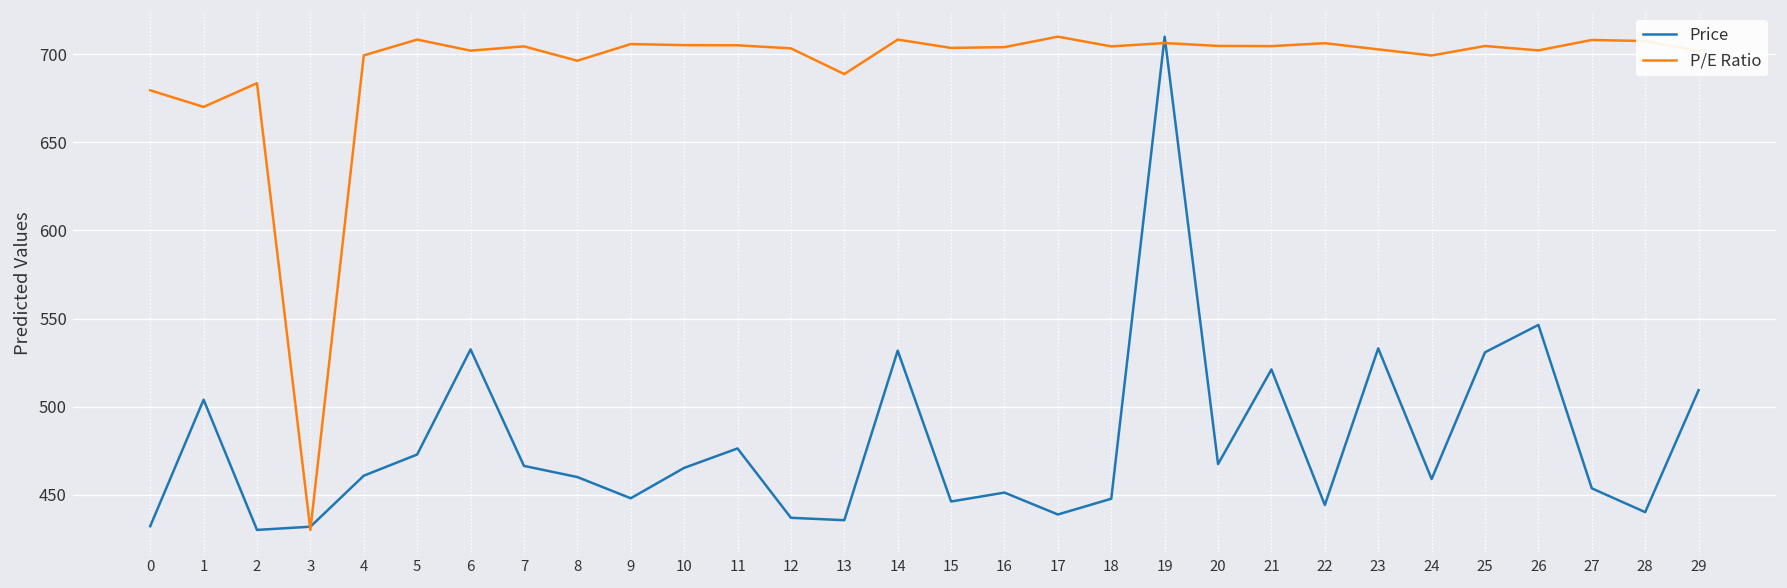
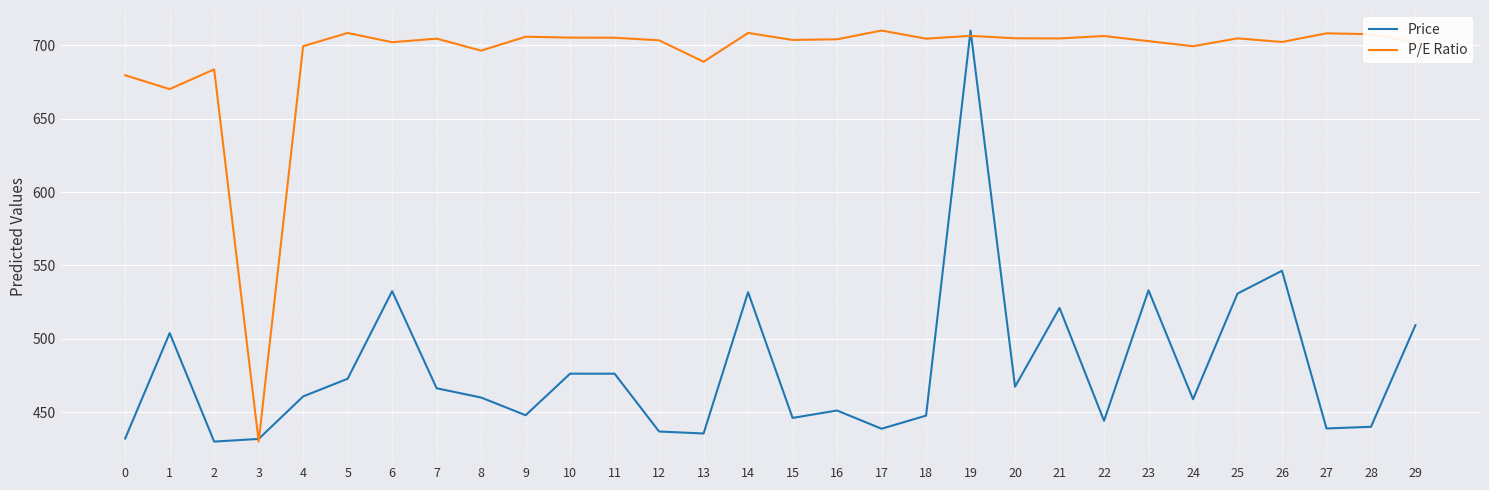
  {
    "Price": {
      "0": 432,
      "1": 504,
      "2": 430,
      "3": 432,
      "4": 461,
      "5": 473,
      "6": 532,
      "7": 466,
      "8": 460,
      "9": 448,
-     "10": 465,
+     "10": 476,
      "11": 476,
      "12": 437,
      "13": 436,
      "14": 532,
      "15": 446,
      "16": 451,
      "17": 439,
      "18": 448,
      "19": 710,
      "20": 467,
      "21": 521,
      "22": 444,
      "23": 533,
      "24": 459,
      "25": 531,
      "26": 546,
-     "27": 454,
+     "27": 439,
      "28": 440,
      "29": 509
    },
    "P/E Ratio": {
      "0": 680,
      "1": 670,
      "2": 684,
      "3": 430,
      "4": 699,
      "5": 708,
      "6": 702,
      "7": 704,
      "8": 696,
      "9": 706,
      "10": 705,
      "11": 705,
      "12": 703,
      "13": 689,
      "14": 708,
      "15": 704,
      "16": 704,
      "17": 710,
      "18": 704,
      "19": 706,
      "20": 705,
      "21": 705,
      "22": 706,
      "23": 703,
      "24": 699,
      "25": 705,
      "26": 702,
      "27": 708
    }
  }
